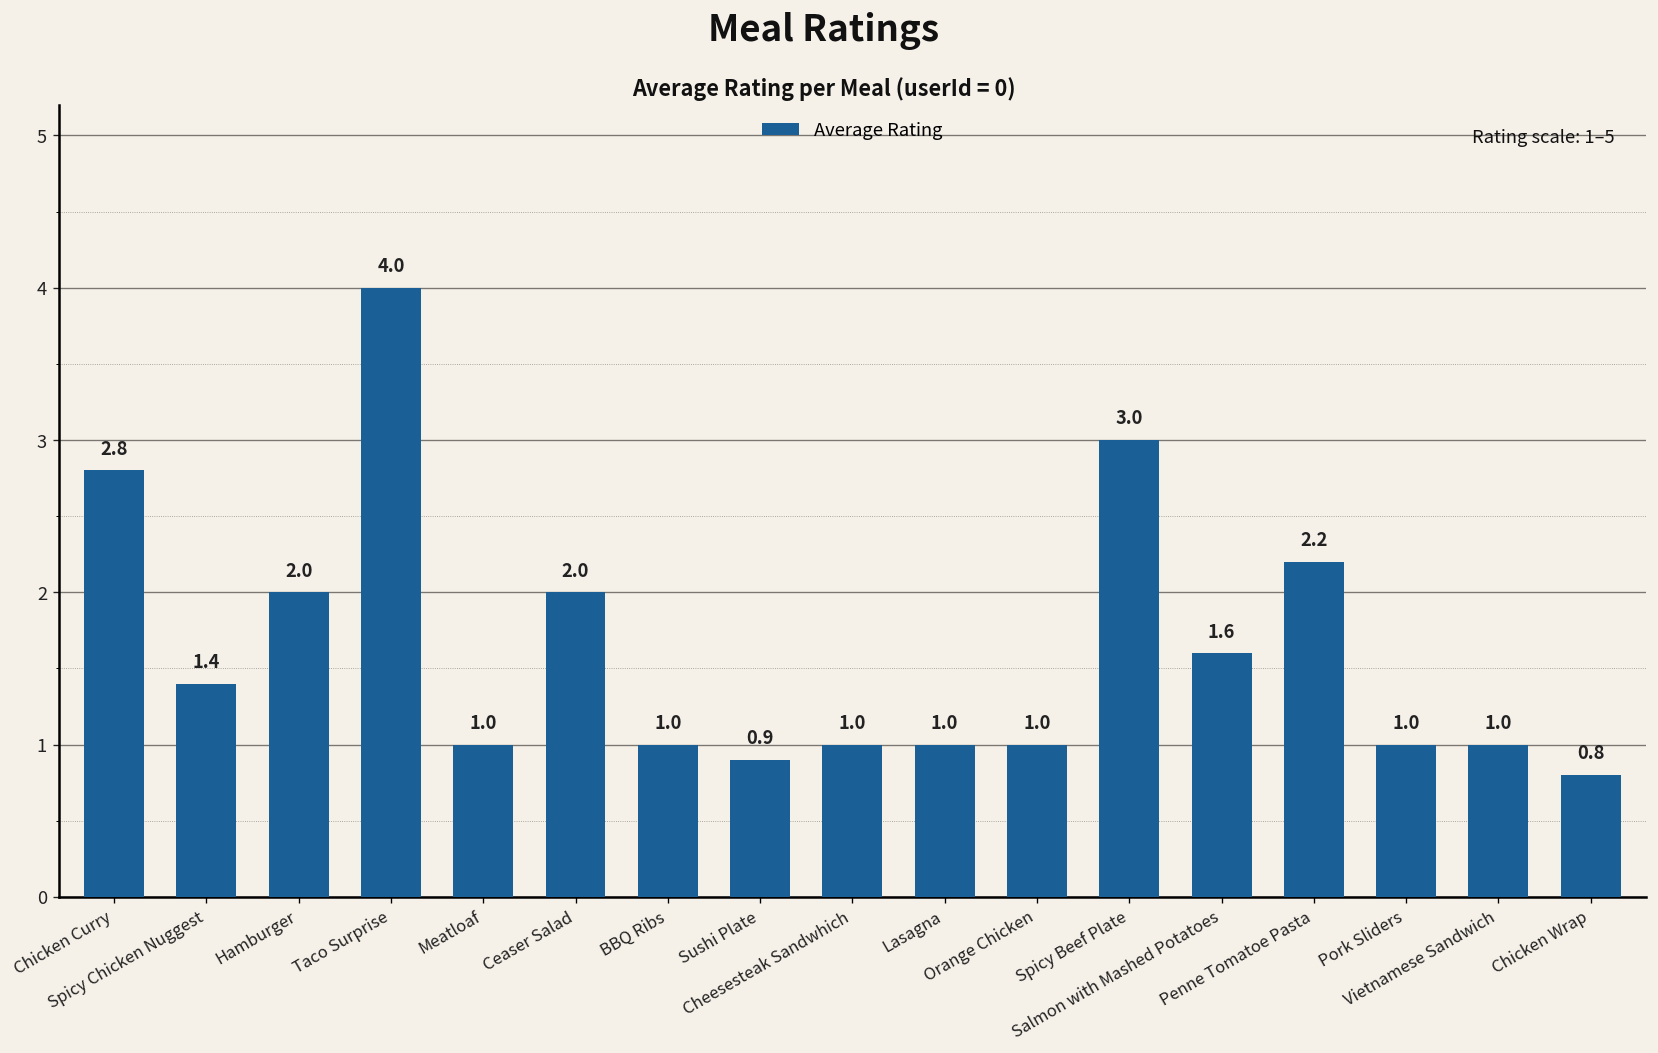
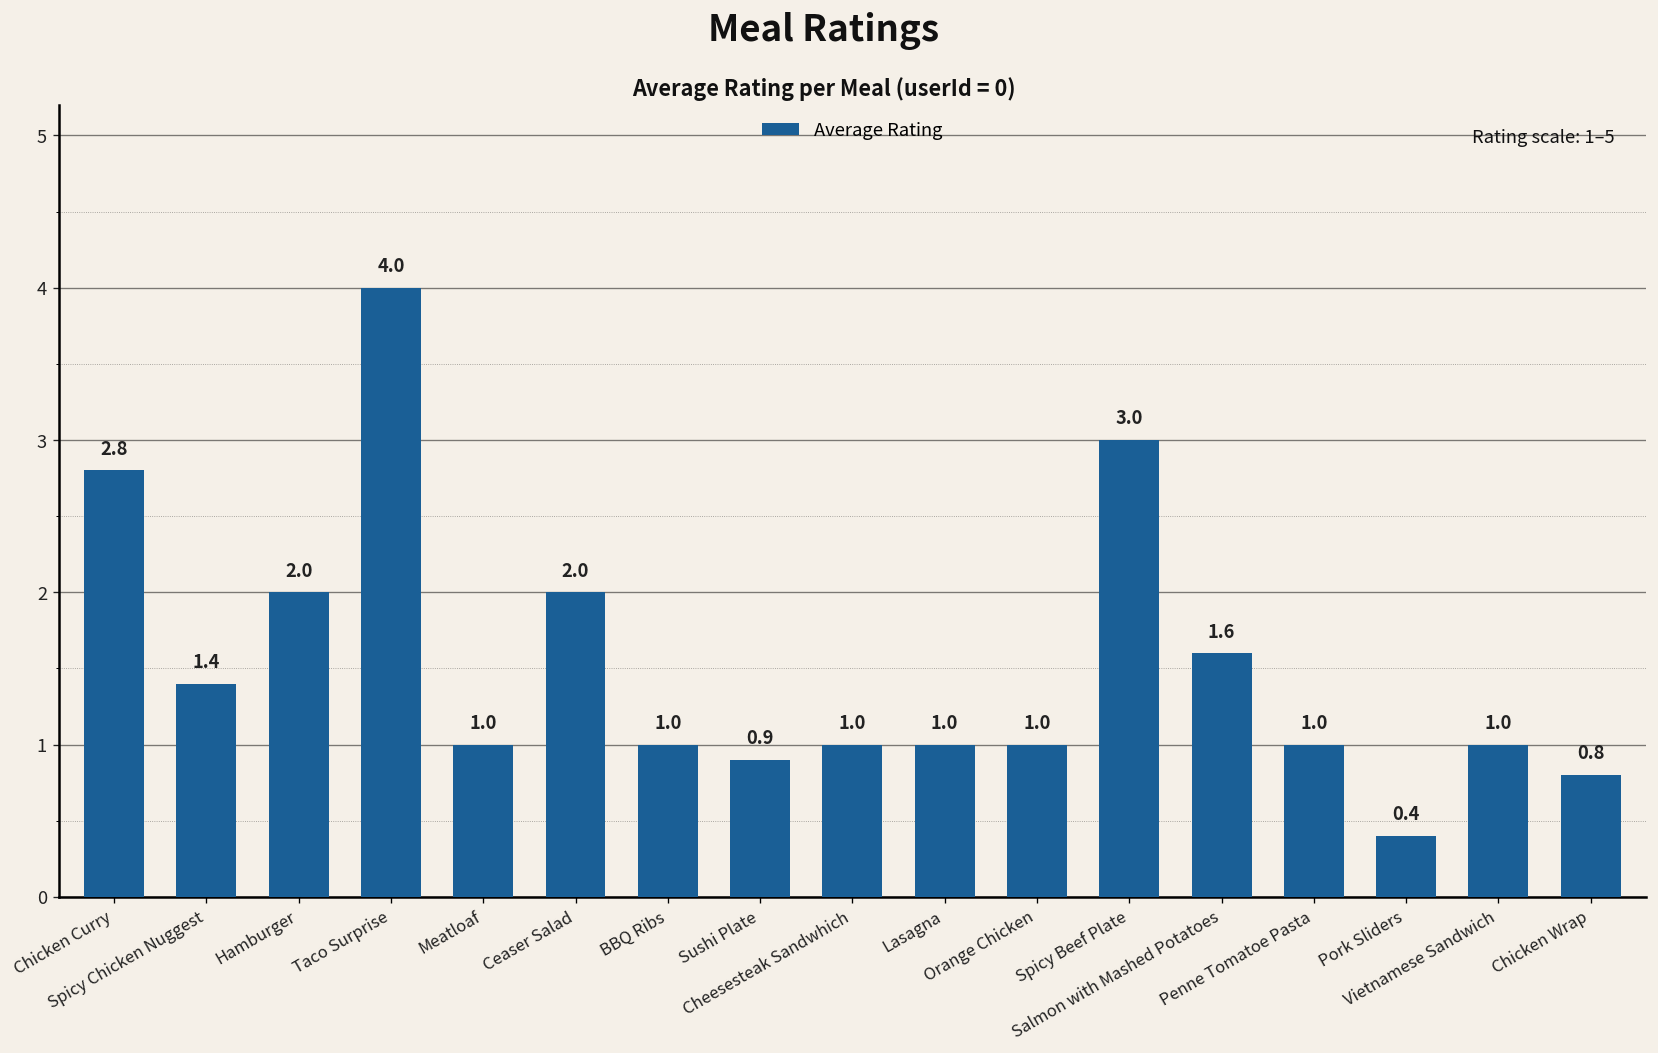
  {
    "Chicken Curry": 2.8,
    "Spicy Chicken Nuggest": 1.4,
    "Hamburger": 2.0,
    "Taco Surprise": 4.0,
    "Meatloaf": 1.0,
    "Ceaser Salad": 2.0,
    "BBQ Ribs": 1.0,
    "Sushi Plate": 0.9,
    "Cheesesteak Sandwhich": 1.0,
    "Lasagna": 1.0,
    "Orange Chicken": 1.0,
    "Spicy Beef Plate": 3.0,
    "Salmon with Mashed Potatoes": 1.6,
-   "Penne Tomatoe Pasta": 2.2,
-   "Pork Sliders": 1.0,
+   "Penne Tomatoe Pasta": 1.0,
+   "Pork Sliders": 0.4,
    "Vietnamese Sandwich": 1.0,
    "Chicken Wrap": 0.8
  }
